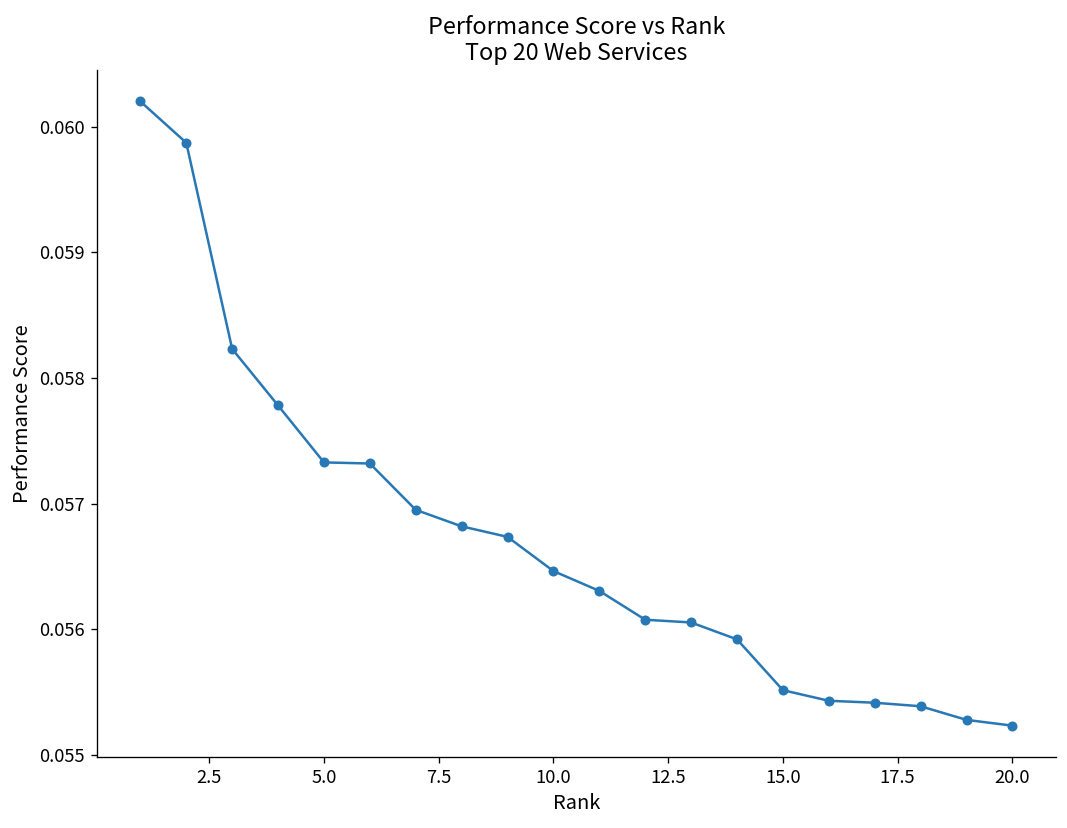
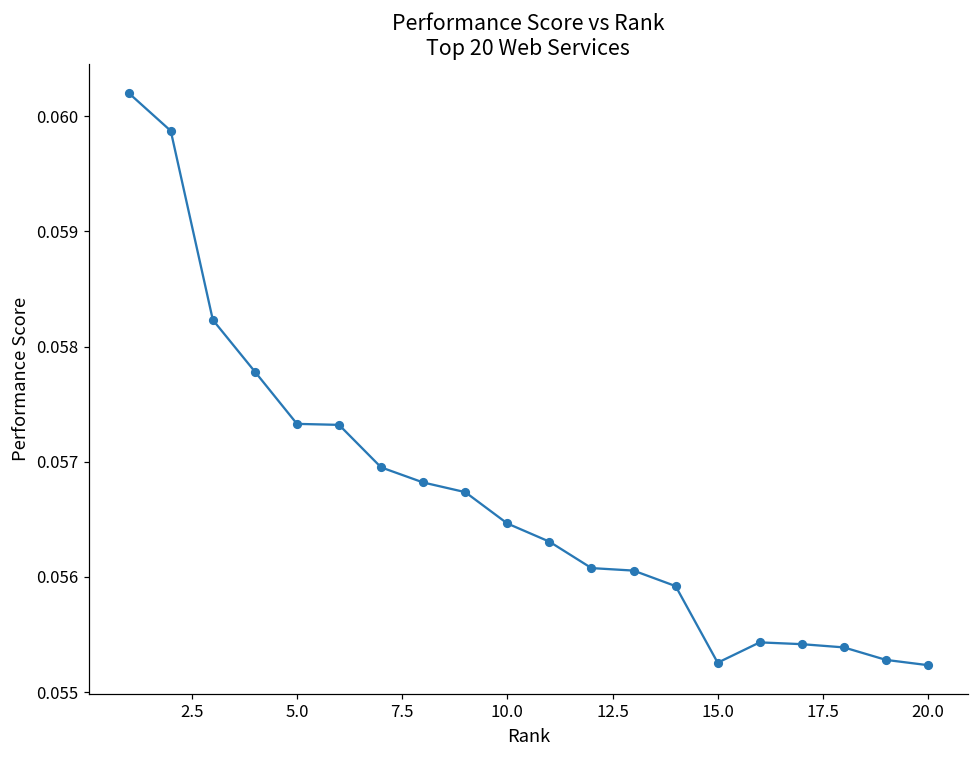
  {
    "5.0": 0.05733,
    "10.0": 0.05646,
-   "15.0": 0.05552,
+   "15.0": 0.05525,
    "20.0": 0.05523
  }
